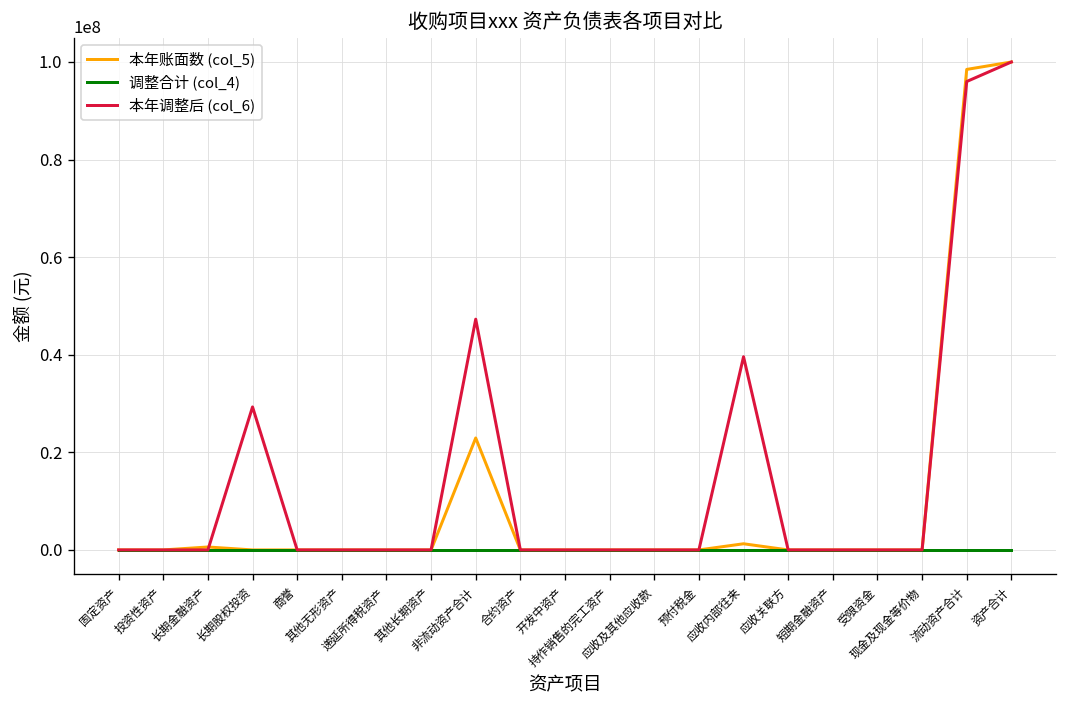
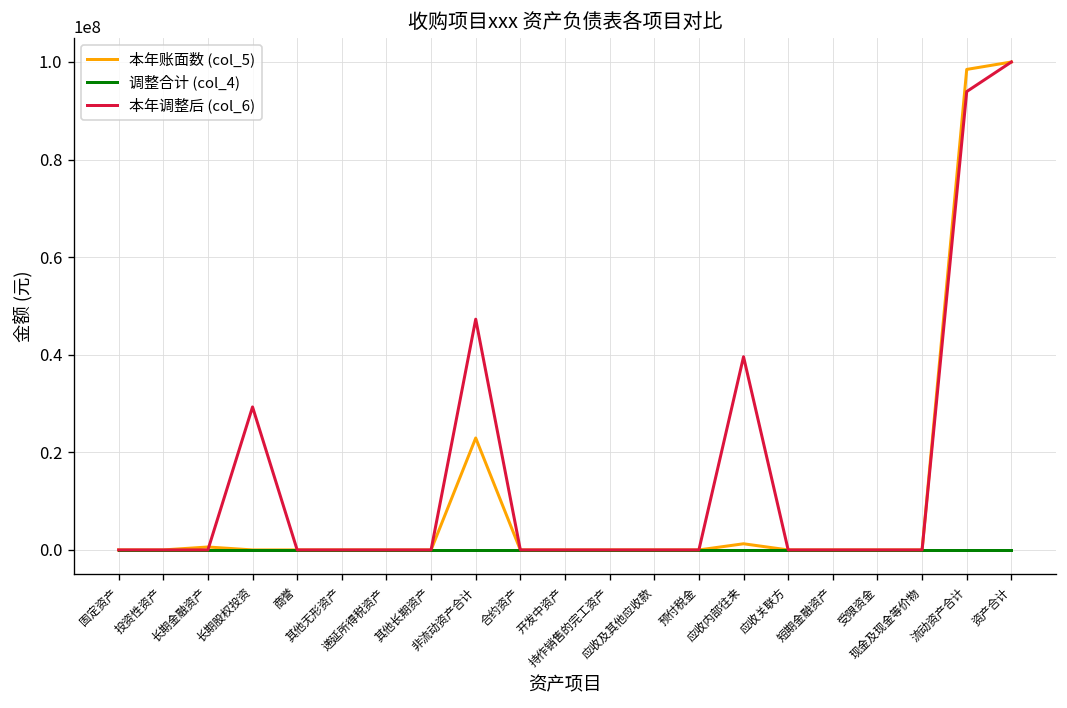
  {
    "本年账面数 (col_5)": {
      "非流动资产合计": 23000000,
      "应收内部往来": 1000000,
      "流动资产合计": 98000000
    },
    "调整合计 (col_4)": {
      "非流动资产合计": 0,
      "应收内部往来": 0,
      "流动资产合计": 0,
      "资产合计": 0
    },
    "本年调整后 (col_6)": {
      "长期股权投资": 29000000,
      "非流动资产合计": 47000000,
      "应收内部往来": 40000000,
-     "流动资产合计": 96000000
+     "流动资产合计": 94000000
    }
  }
